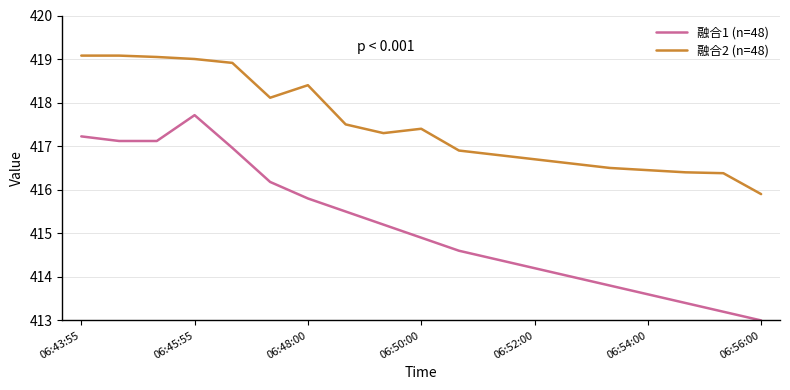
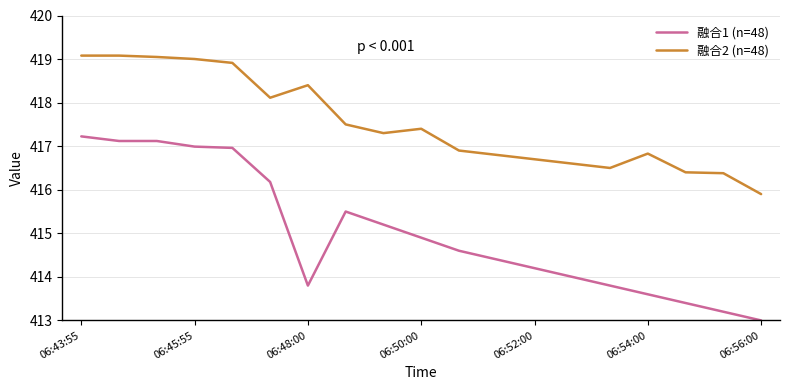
  {
    "融合1 (n=48)": {
      "06:43:55": 417.2,
-     "06:45:55": 417.7,
-     "06:48:00": 415.8,
+     "06:45:55": 417.0,
+     "06:48:00": 413.8,
      "06:50:00": 414.9,
      "06:52:00": 414.2,
      "06:54:00": 413.6,
      "06:56:00": 413.0
    },
    "融合2 (n=48)": {
      "06:43:55": 419.1,
      "06:45:55": 419.0,
      "06:48:00": 418.4,
      "06:50:00": 417.4,
      "06:52:00": 416.7,
-     "06:54:00": 416.5,
+     "06:54:00": 416.8,
      "06:56:00": 415.9
    }
  }
